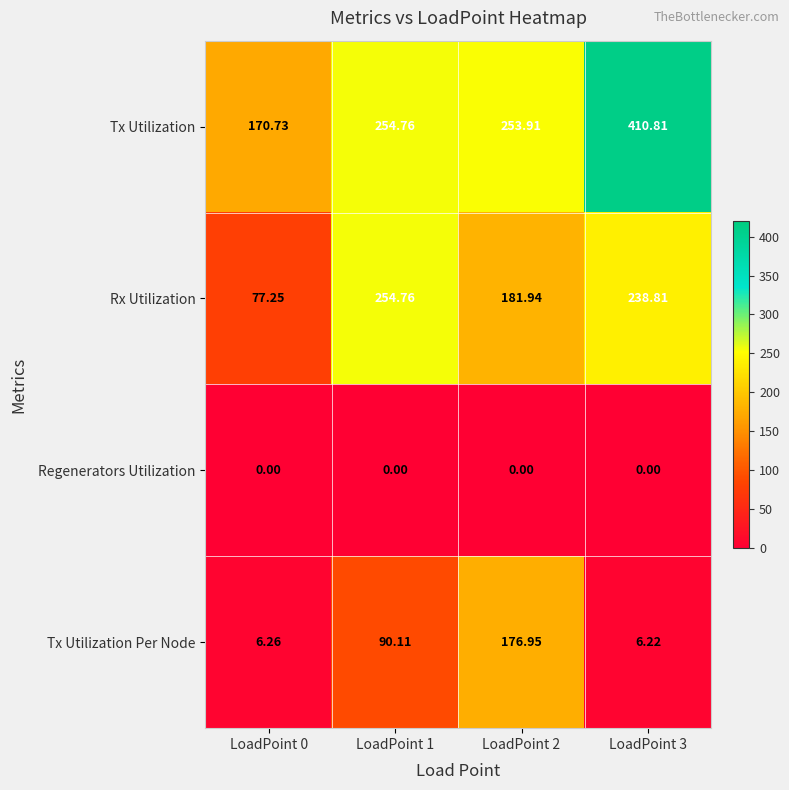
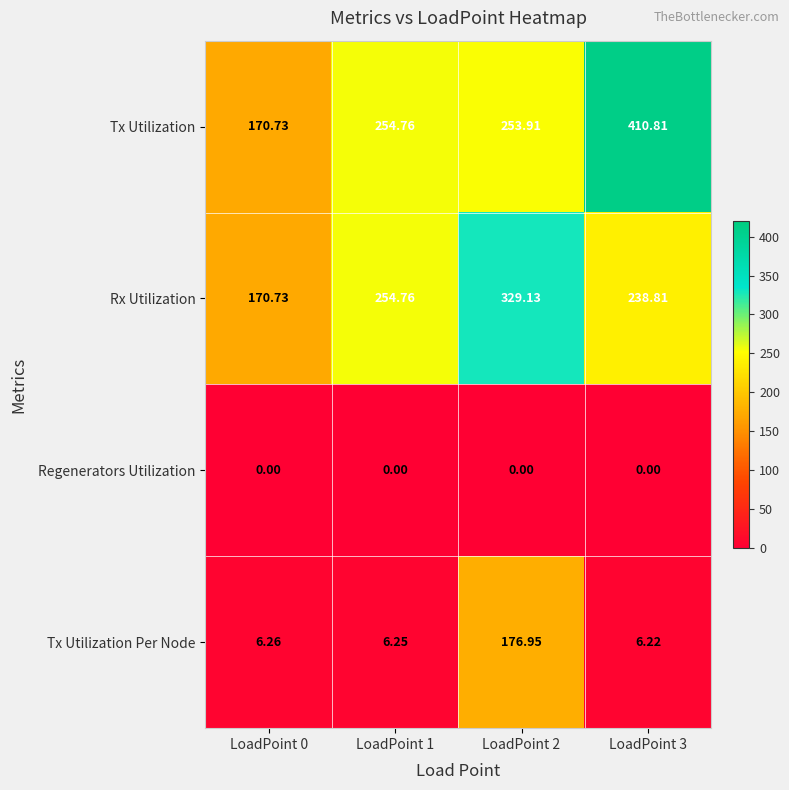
  {
    "Tx Utilization": {
      "LoadPoint 0": 170.73,
      "LoadPoint 1": 254.76,
      "LoadPoint 2": 253.91,
      "LoadPoint 3": 410.81
    },
    "Rx Utilization": {
-     "LoadPoint 0": 77.25,
+     "LoadPoint 0": 170.73,
      "LoadPoint 1": 254.76,
-     "LoadPoint 2": 181.94,
+     "LoadPoint 2": 329.13,
      "LoadPoint 3": 238.81
    },
    "Regenerators Utilization": {
      "LoadPoint 0": 0.00,
      "LoadPoint 1": 0.00,
      "LoadPoint 2": 0.00,
      "LoadPoint 3": 0.00
    },
    "Tx Utilization Per Node": {
      "LoadPoint 0": 6.26,
-     "LoadPoint 1": 90.11,
+     "LoadPoint 1": 6.25,
      "LoadPoint 2": 176.95,
      "LoadPoint 3": 6.22
    }
  }
